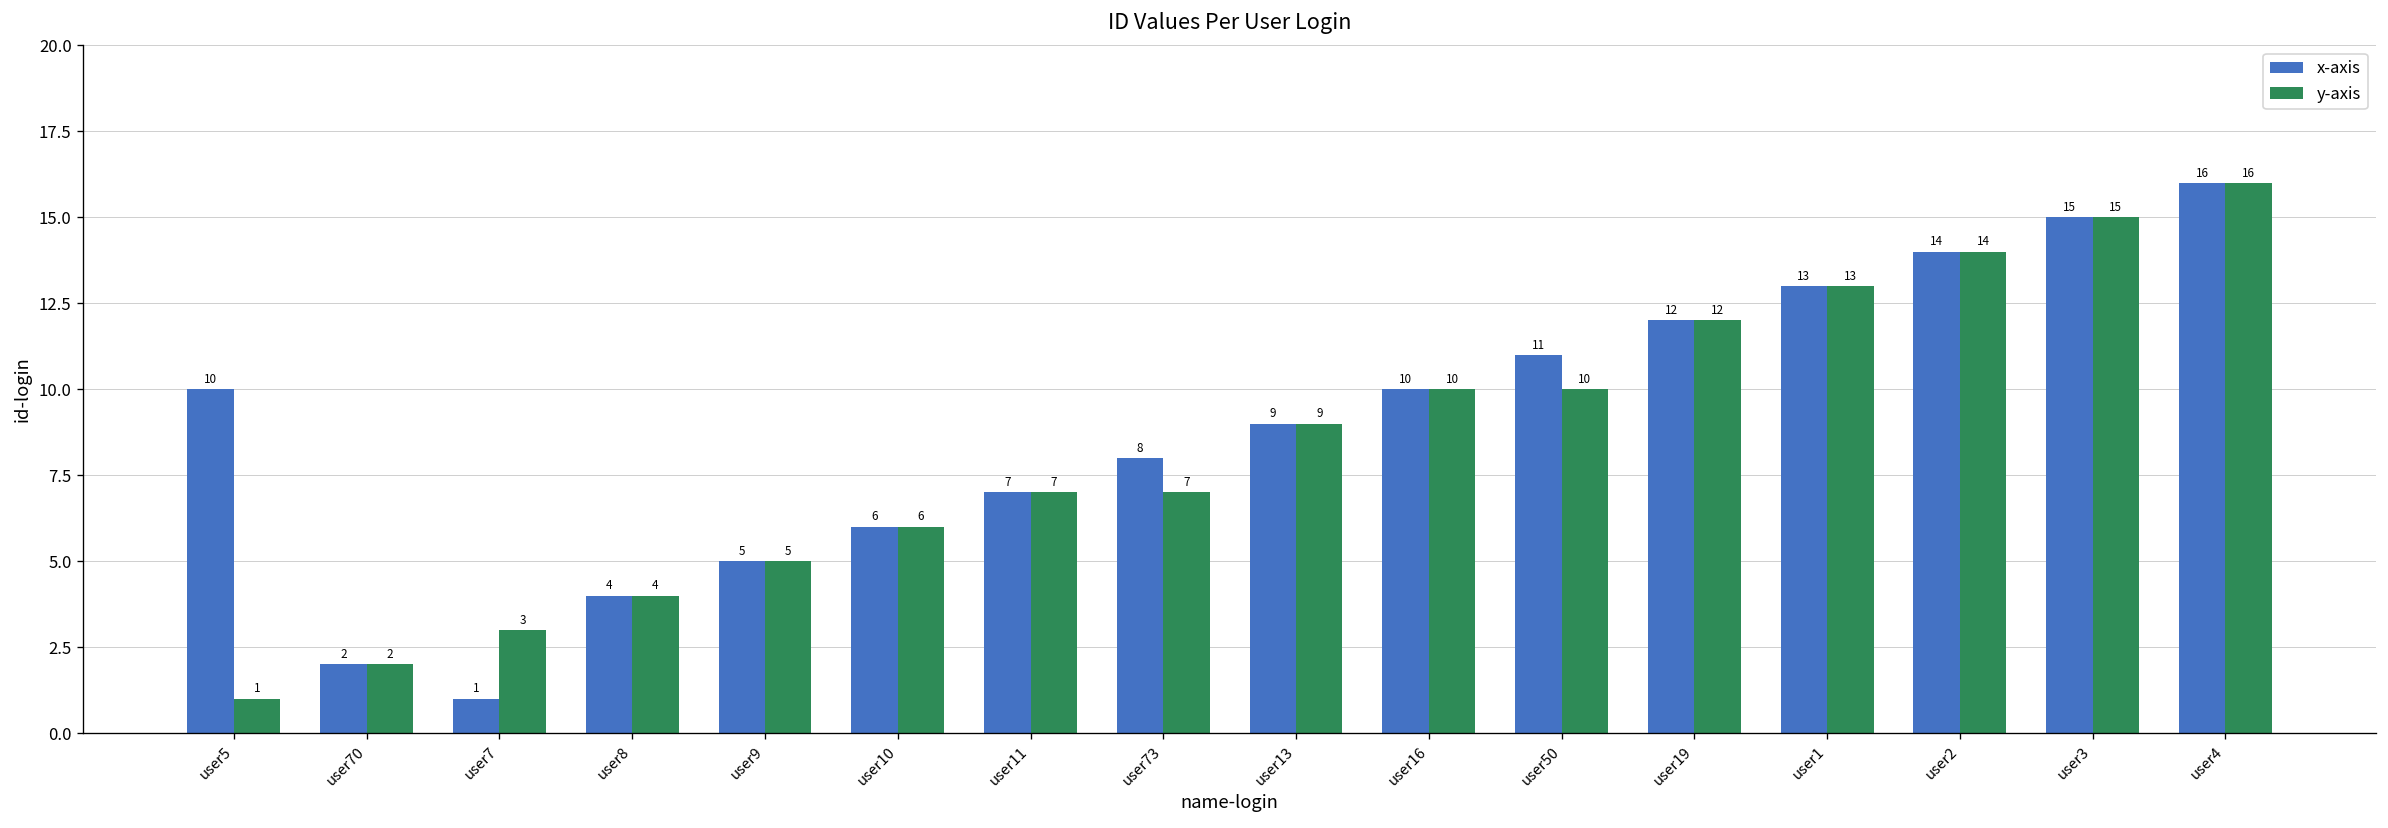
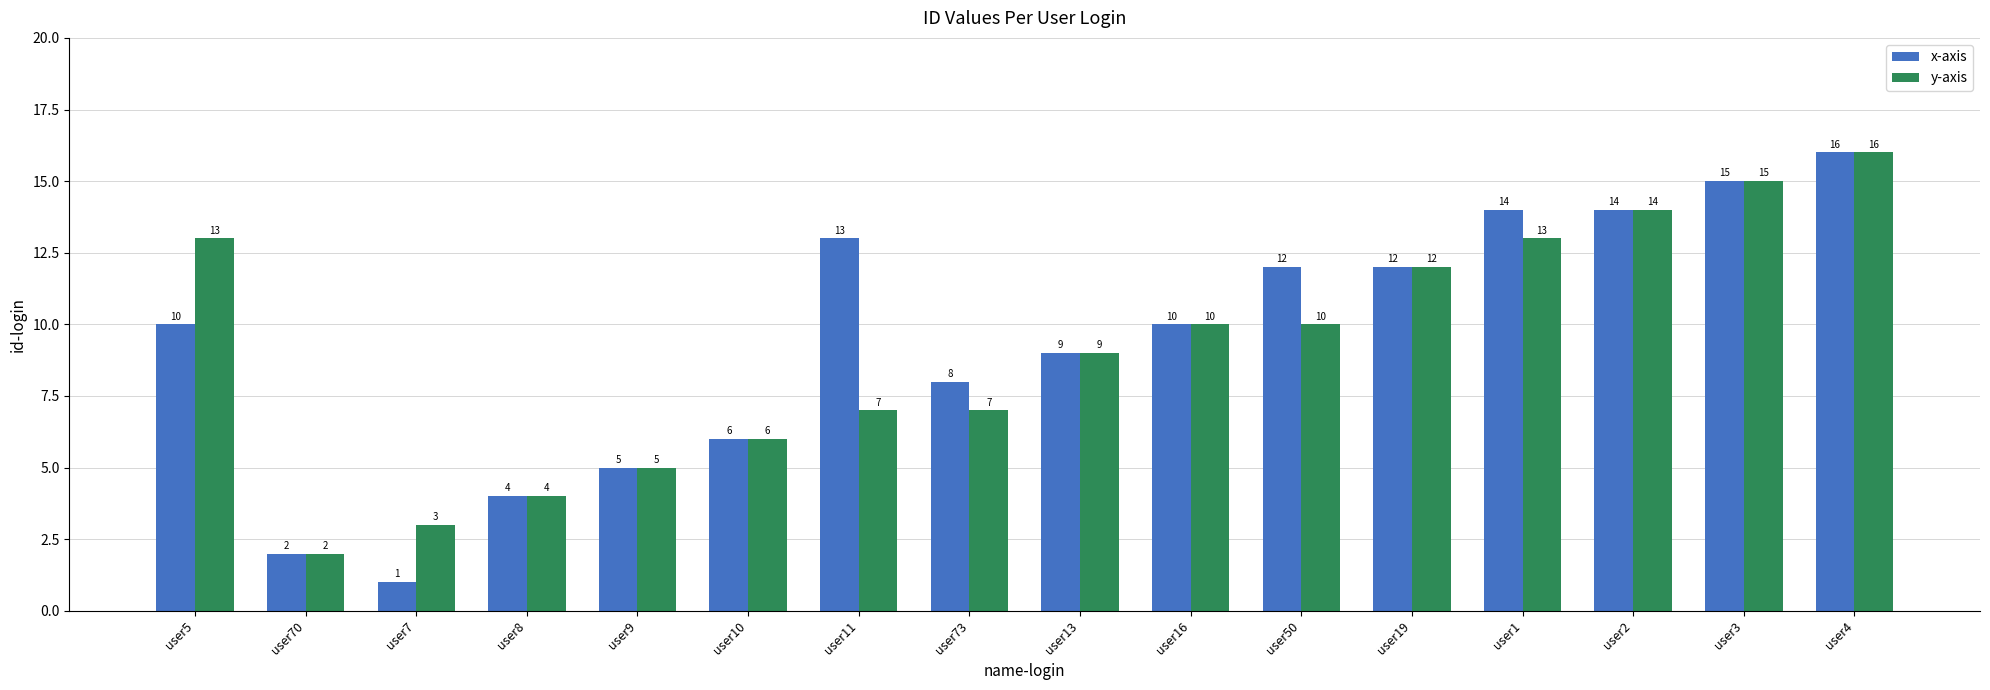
  {
    "x-axis": {
      "user5": 10,
      "user70": 2,
      "user7": 1,
      "user8": 4,
      "user9": 5,
      "user10": 6,
-     "user11": 7,
+     "user11": 13,
      "user73": 8,
      "user13": 9,
      "user16": 10,
-     "user50": 11,
+     "user50": 12,
      "user19": 12,
-     "user1": 13,
+     "user1": 14,
      "user2": 14,
      "user3": 15,
      "user4": 16
    },
    "y-axis": {
-     "user5": 1,
+     "user5": 13,
      "user70": 2,
      "user7": 3,
      "user8": 4,
      "user9": 5,
      "user10": 6,
      "user11": 7,
      "user73": 7,
      "user13": 9,
      "user16": 10,
      "user50": 10,
      "user19": 12,
      "user1": 13,
      "user2": 14,
      "user3": 15,
      "user4": 16
    }
  }
